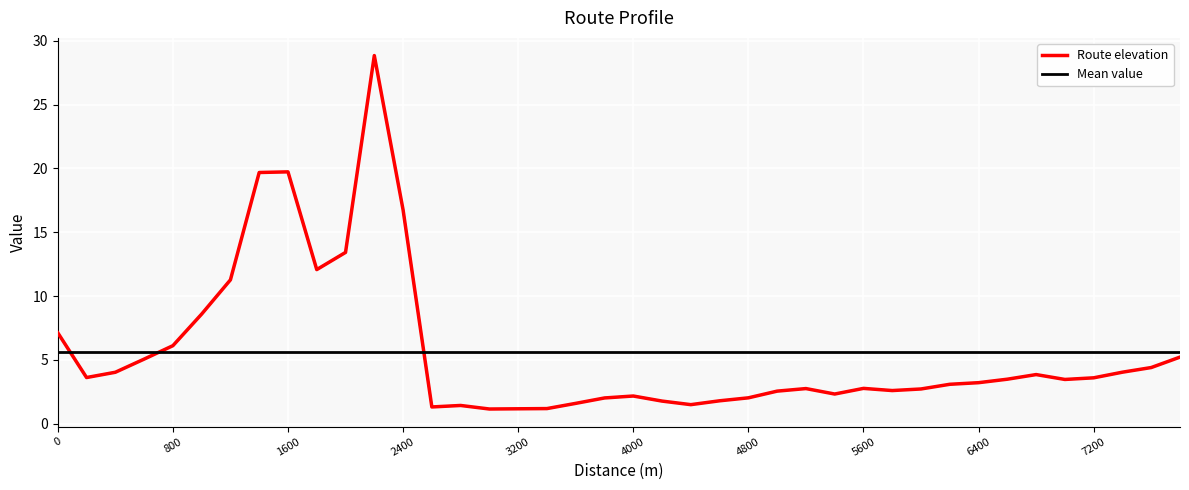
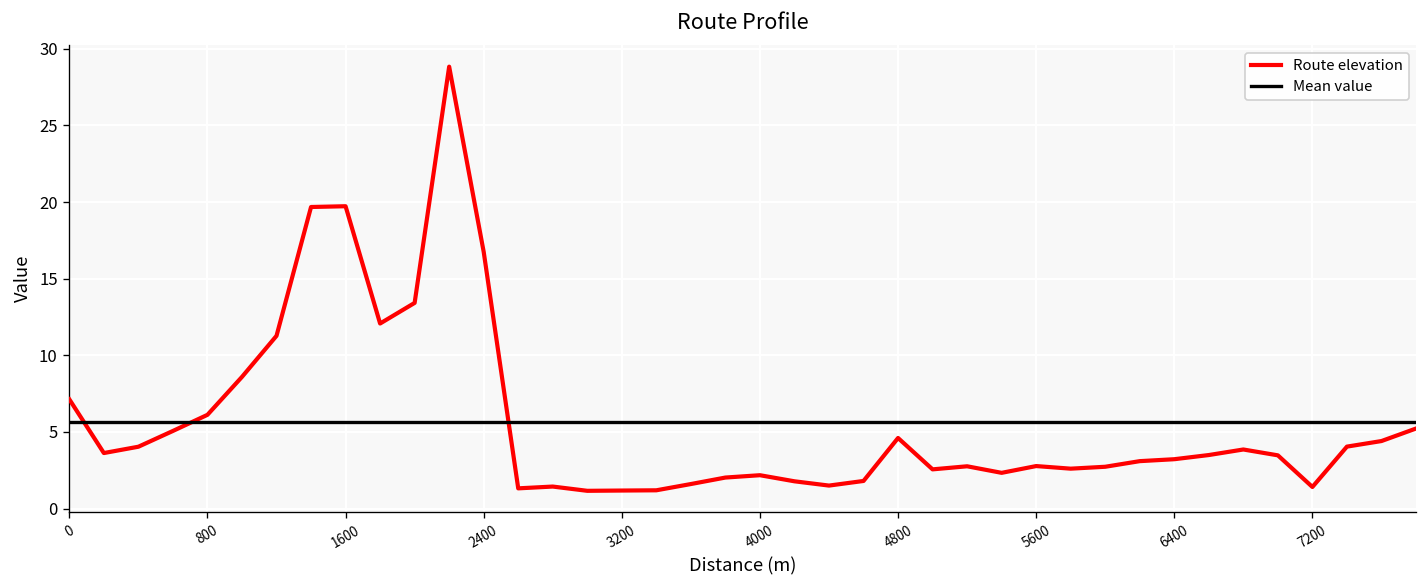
  {
    "Route elevation": {
-     "4800": 2.0,
-     "7200": 3.6
+     "4800": 4.6,
+     "7200": 1.4
    }
  }
